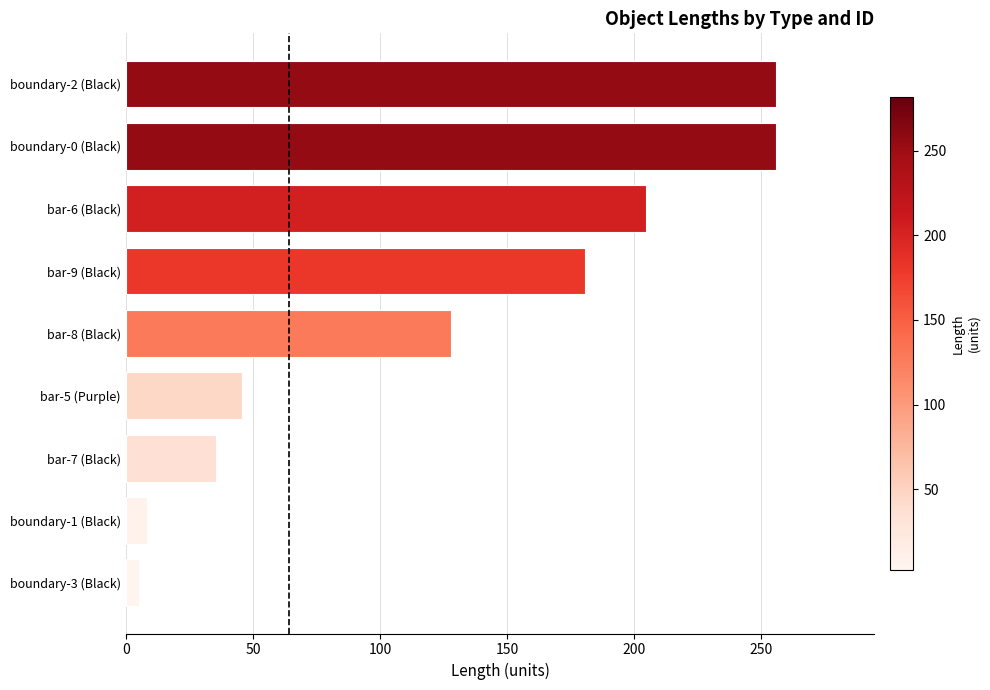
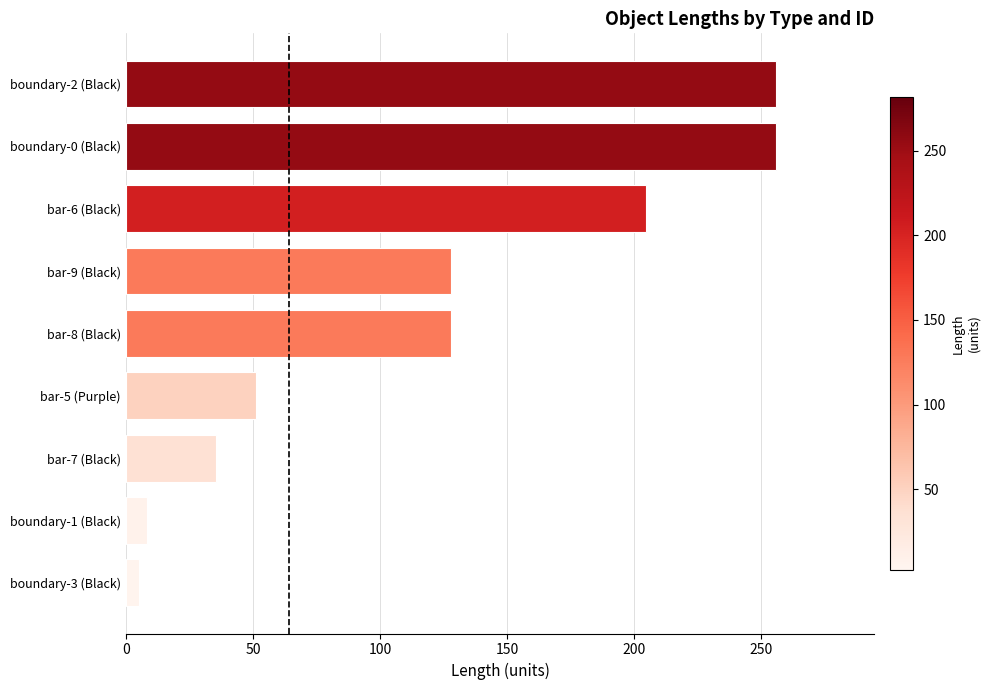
  {
    "boundary-2 (Black)": 256,
    "boundary-0 (Black)": 256,
    "bar-6 (Black)": 205,
-   "bar-9 (Black)": 181,
+   "bar-9 (Black)": 128,
    "bar-8 (Black)": 128,
-   "bar-5 (Purple)": 46,
+   "bar-5 (Purple)": 51,
    "bar-7 (Black)": 36,
    "boundary-1 (Black)": 8,
    "boundary-3 (Black)": 5
  }
